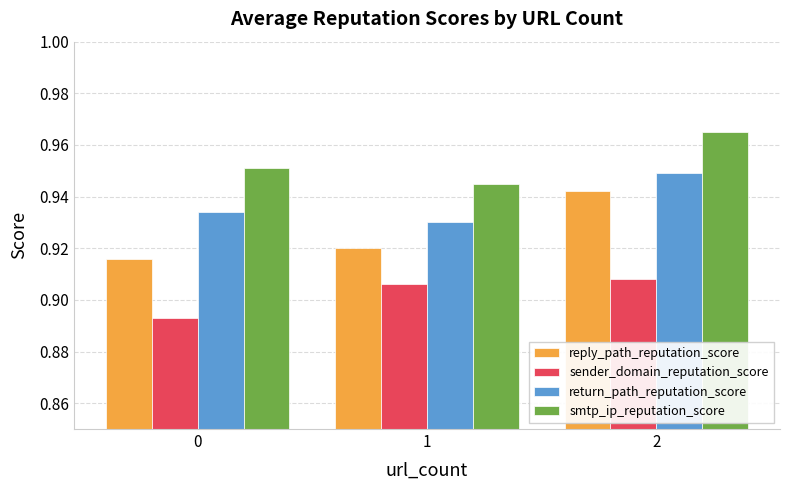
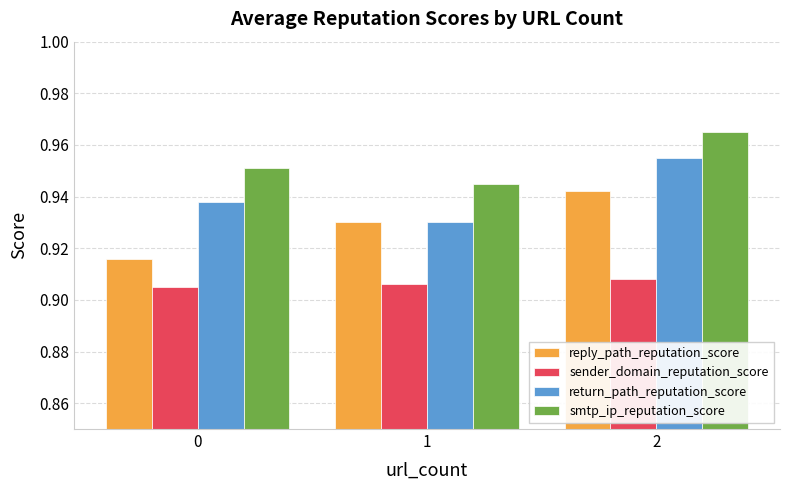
  {
    "reply_path_reputation_score": {
      "0": 0.916,
-     "1": 0.92,
+     "1": 0.93,
      "2": 0.942
    },
    "sender_domain_reputation_score": {
-     "0": 0.893,
+     "0": 0.905,
      "1": 0.906,
      "2": 0.908
    },
    "return_path_reputation_score": {
-     "0": 0.934,
+     "0": 0.938,
      "1": 0.930,
-     "2": 0.949
+     "2": 0.955
    },
    "smtp_ip_reputation_score": {
      "0": 0.951,
      "1": 0.945,
      "2": 0.965
    }
  }
